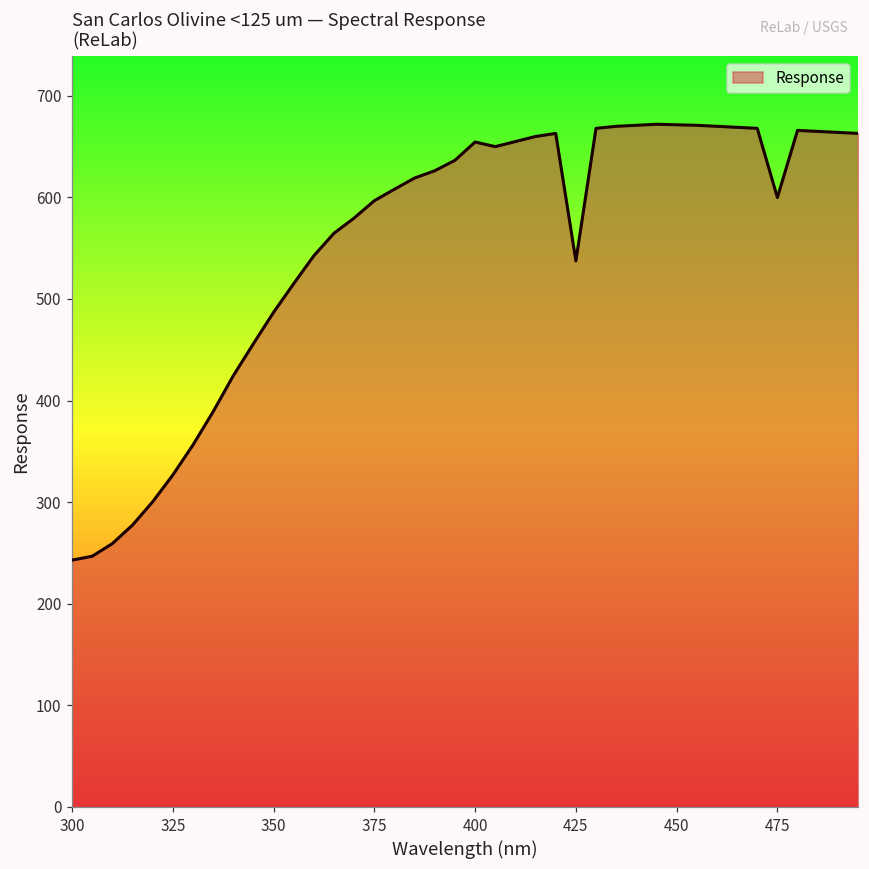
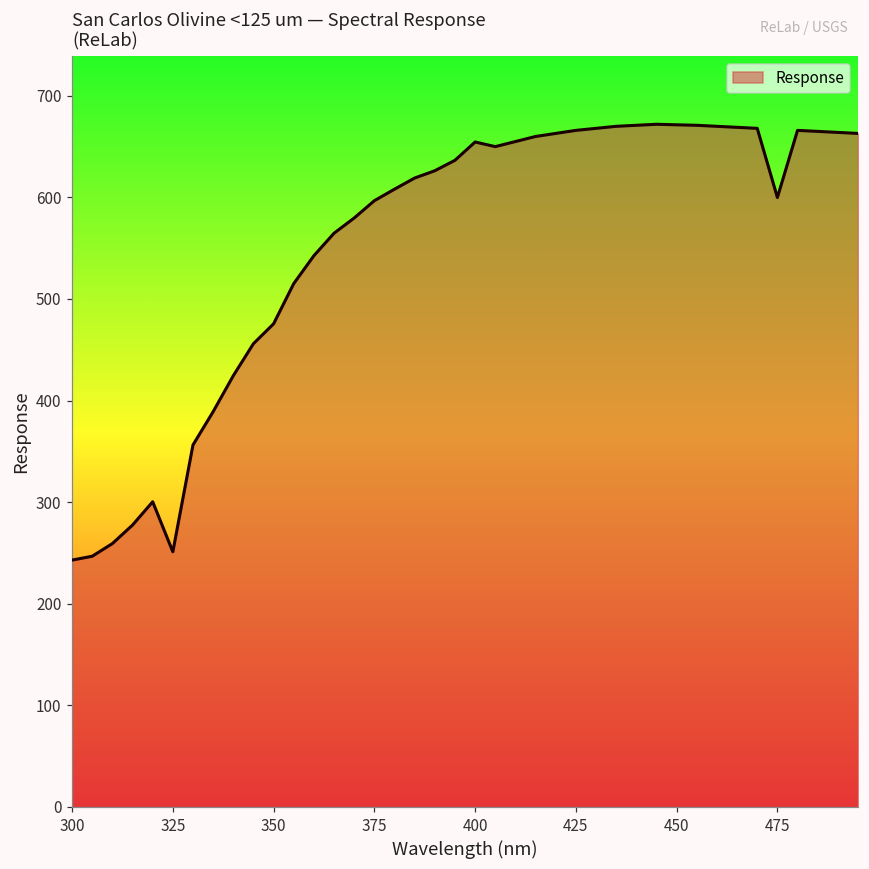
  {
    "300": 240,
-   "325": 330,
-   "350": 490,
+   "325": 250,
+   "350": 480,
    "375": 600,
    "400": 650,
-   "425": 540,
+   "425": 670,
    "450": 670,
    "475": 600
  }
